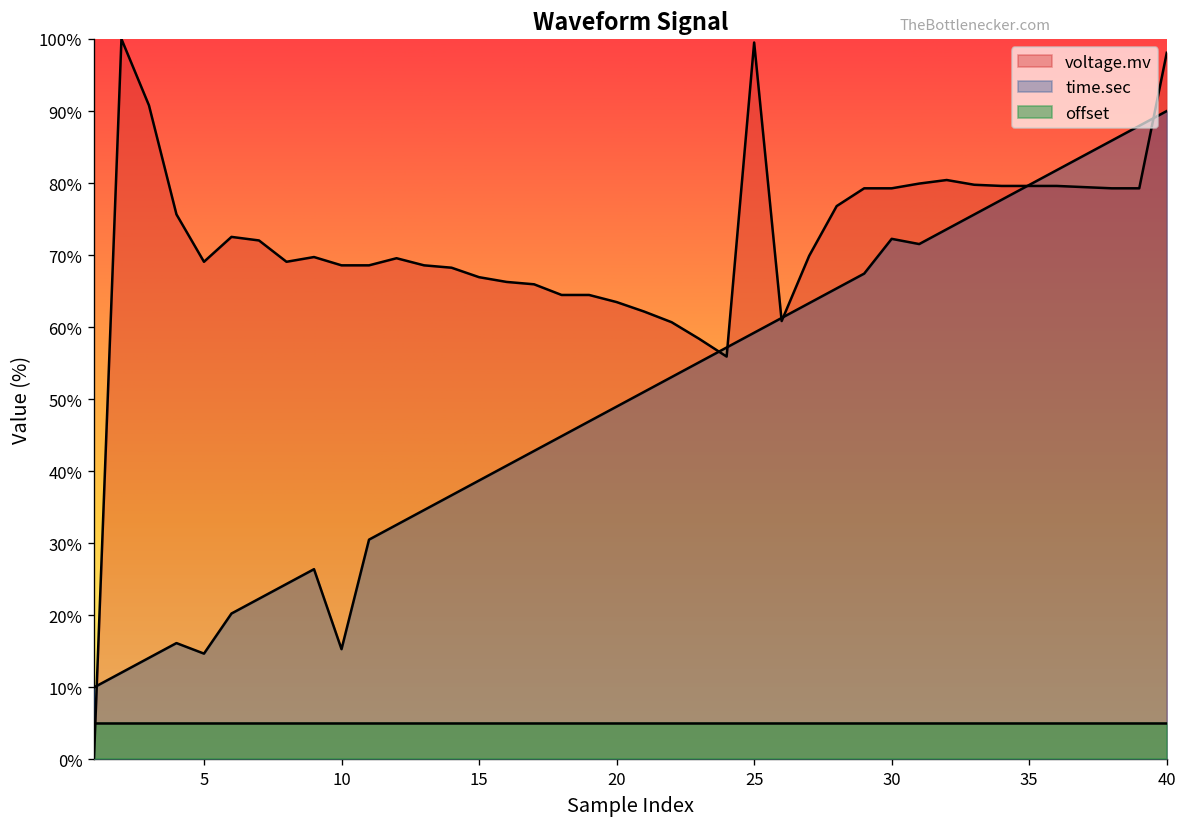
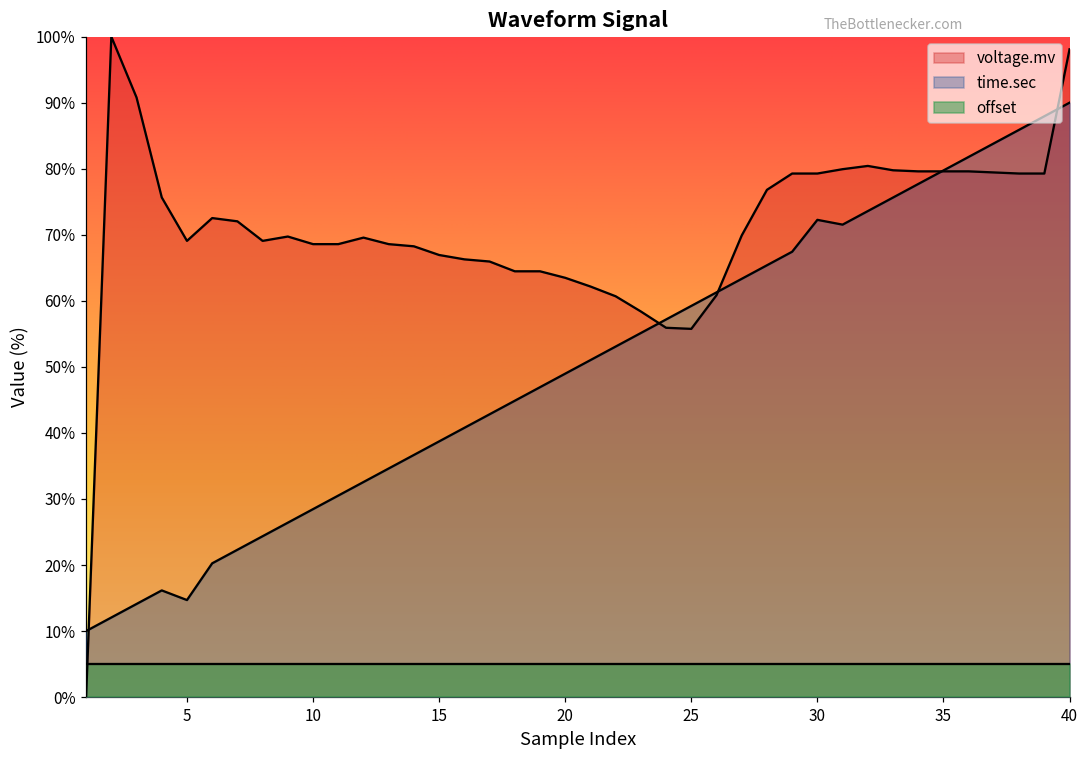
  {
    "voltage.mv": {
      "5": "69%",
      "10": "69%",
      "15": "67%",
      "20": "63%",
-     "25": "100%",
+     "25": "56%",
      "30": "79%",
      "40": "98%"
    },
    "time.sec": {
      "5": "15%",
-     "10": "15%",
+     "10": "28%",
      "15": "39%",
      "20": "49%",
      "25": "59%",
      "30": "72%",
      "40": "90%"
    },
    "offset": {
      "5": "5%",
      "10": "5%",
      "15": "5%",
      "20": "5%",
      "25": "5%",
      "30": "5%",
      "35": "5%",
      "40": "5%"
    }
  }
